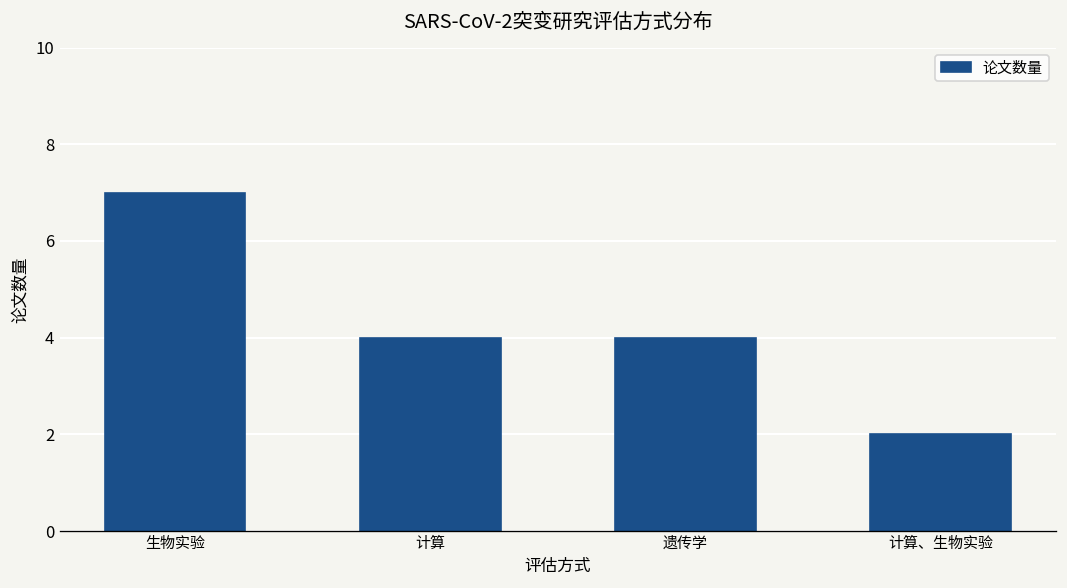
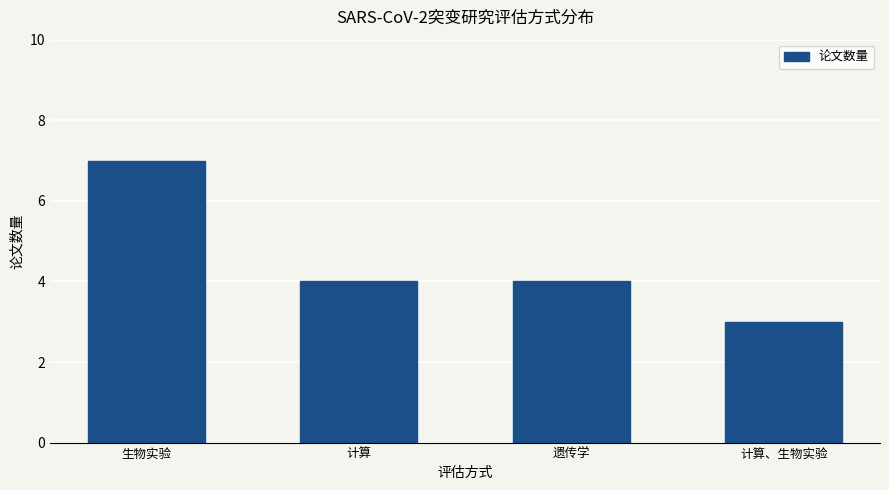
  {
    "生物实验": 7,
    "计算": 4,
    "遗传学": 4,
-   "计算、生物实验": 2
+   "计算、生物实验": 3
  }
